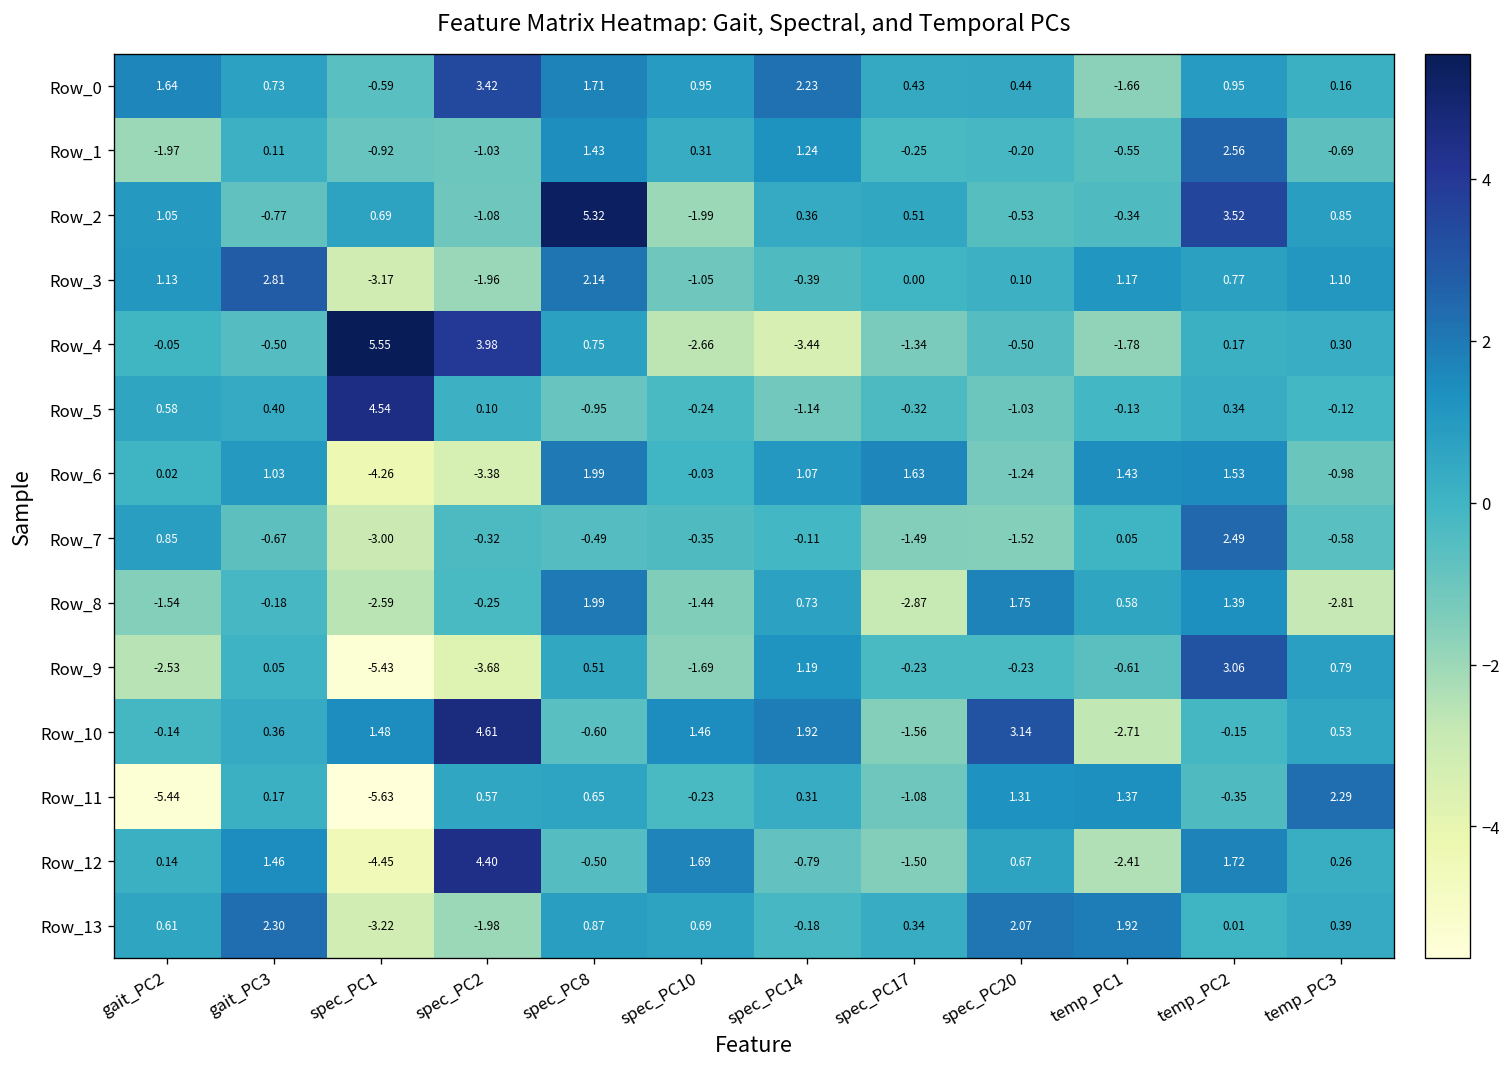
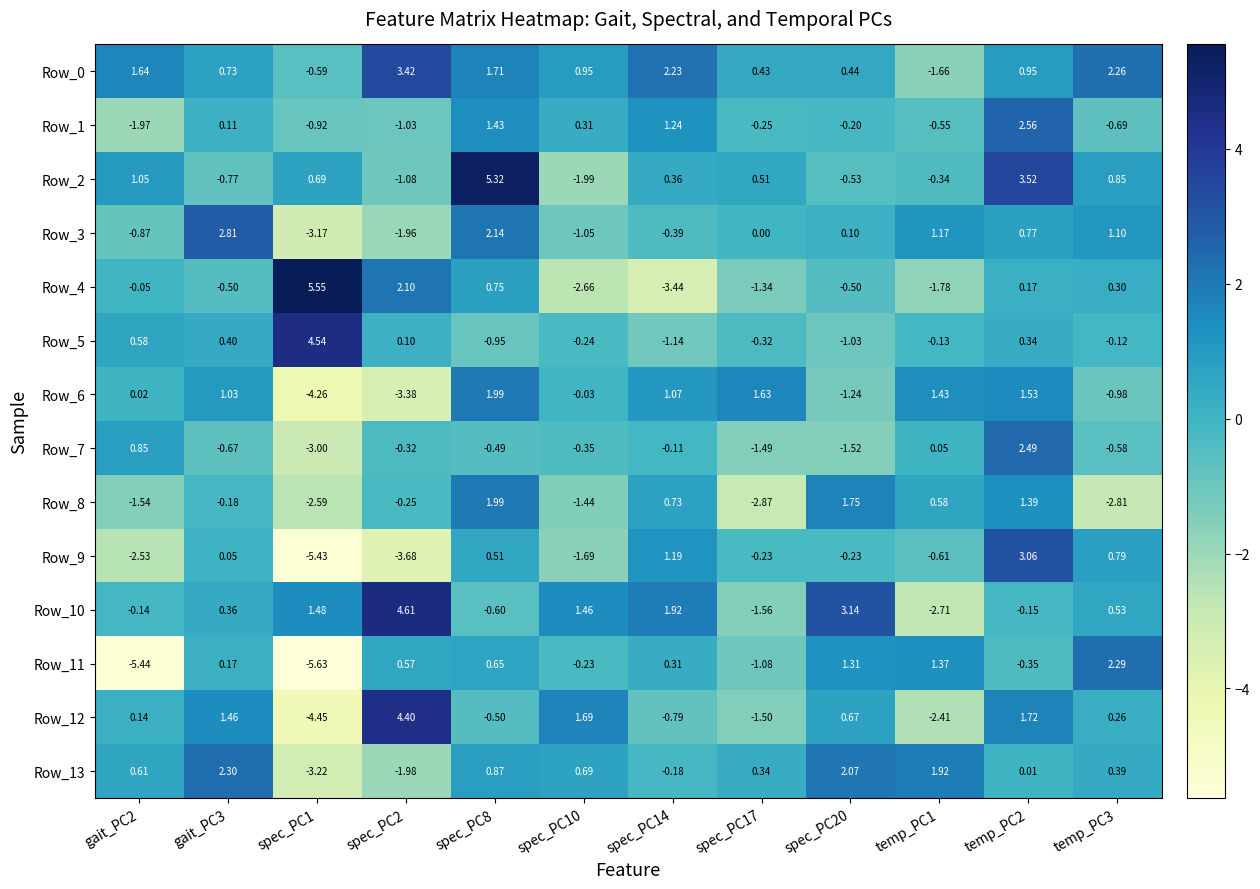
  {
    "Row_0": {
      "gait_PC2": 1.64,
      "gait_PC3": 0.73,
      "spec_PC1": -0.59,
      "spec_PC2": 3.42,
      "spec_PC8": 1.71,
      "spec_PC10": 0.95,
      "spec_PC14": 2.23,
      "spec_PC17": 0.43,
      "spec_PC20": 0.44,
      "temp_PC1": -1.66,
      "temp_PC2": 0.95,
-     "temp_PC3": 0.16
+     "temp_PC3": 2.26
    },
    "Row_1": {
      "gait_PC2": -1.97,
      "gait_PC3": 0.11,
      "spec_PC1": -0.92,
      "spec_PC2": -1.03,
      "spec_PC8": 1.43,
      "spec_PC10": 0.31,
      "spec_PC14": 1.24,
      "spec_PC17": -0.25,
      "spec_PC20": -0.20,
      "temp_PC1": -0.55,
      "temp_PC2": 2.56,
      "temp_PC3": -0.69
    },
    "Row_2": {
      "gait_PC2": 1.05,
      "gait_PC3": -0.77,
      "spec_PC1": 0.69,
      "spec_PC2": -1.08,
      "spec_PC8": 5.32,
      "spec_PC10": -1.99,
      "spec_PC14": 0.36,
      "spec_PC17": 0.51,
      "spec_PC20": -0.53,
      "temp_PC1": -0.34,
      "temp_PC2": 3.52,
      "temp_PC3": 0.85
    },
    "Row_3": {
-     "gait_PC2": 1.13,
+     "gait_PC2": -0.87,
      "gait_PC3": 2.81,
      "spec_PC1": -3.17,
      "spec_PC2": -1.96,
      "spec_PC8": 2.14,
      "spec_PC10": -1.05,
      "spec_PC14": -0.39,
      "spec_PC17": 0.00,
      "spec_PC20": 0.10,
      "temp_PC1": 1.17,
      "temp_PC2": 0.77,
      "temp_PC3": 1.10
    },
    "Row_4": {
      "gait_PC2": -0.05,
      "gait_PC3": -0.50,
      "spec_PC1": 5.55,
-     "spec_PC2": 3.98,
+     "spec_PC2": 2.10,
      "spec_PC8": 0.75,
      "spec_PC10": -2.66,
      "spec_PC14": -3.44,
      "spec_PC17": -1.34,
      "spec_PC20": -0.50,
      "temp_PC1": -1.78,
      "temp_PC2": 0.17,
      "temp_PC3": 0.30
    },
    "Row_5": {
      "gait_PC2": 0.58,
      "gait_PC3": 0.40,
      "spec_PC1": 4.54,
      "spec_PC2": 0.10,
      "spec_PC8": -0.95,
      "spec_PC10": -0.24,
      "spec_PC14": -1.14,
      "spec_PC17": -0.32,
      "spec_PC20": -1.03,
      "temp_PC1": -0.13,
      "temp_PC2": 0.34,
      "temp_PC3": -0.12
    },
    "Row_6": {
      "gait_PC2": 0.02,
      "gait_PC3": 1.03,
      "spec_PC1": -4.26,
      "spec_PC2": -3.38,
      "spec_PC8": 1.99,
      "spec_PC10": -0.03,
      "spec_PC14": 1.07,
      "spec_PC17": 1.63,
      "spec_PC20": -1.24,
      "temp_PC1": 1.43,
      "temp_PC2": 1.53,
      "temp_PC3": -0.98
    },
    "Row_7": {
      "gait_PC2": 0.85,
      "gait_PC3": -0.67,
      "spec_PC1": -3.00,
      "spec_PC2": -0.32,
      "spec_PC8": -0.49,
      "spec_PC10": -0.35,
      "spec_PC14": -0.11,
      "spec_PC17": -1.49,
      "spec_PC20": -1.52,
      "temp_PC1": 0.05,
      "temp_PC2": 2.49,
      "temp_PC3": -0.58
    },
    "Row_8": {
      "gait_PC2": -1.54,
      "gait_PC3": -0.18,
      "spec_PC1": -2.59,
      "spec_PC2": -0.25,
      "spec_PC8": 1.99,
      "spec_PC10": -1.44,
      "spec_PC14": 0.73,
      "spec_PC17": -2.87,
      "spec_PC20": 1.75,
      "temp_PC1": 0.58,
      "temp_PC2": 1.39,
      "temp_PC3": -2.81
    },
    "Row_9": {
      "gait_PC2": -2.53,
      "gait_PC3": 0.05,
      "spec_PC1": -5.43,
      "spec_PC2": -3.68,
      "spec_PC8": 0.51,
      "spec_PC10": -1.69,
      "spec_PC14": 1.19,
      "spec_PC17": -0.23,
      "spec_PC20": -0.23,
      "temp_PC1": -0.61,
      "temp_PC2": 3.06,
      "temp_PC3": 0.79
    },
    "Row_10": {
      "gait_PC2": -0.14,
      "gait_PC3": 0.36,
      "spec_PC1": 1.48,
      "spec_PC2": 4.61,
      "spec_PC8": -0.60,
      "spec_PC10": 1.46,
      "spec_PC14": 1.92,
      "spec_PC17": -1.56,
      "spec_PC20": 3.14,
      "temp_PC1": -2.71,
      "temp_PC2": -0.15,
      "temp_PC3": 0.53
    },
    "Row_11": {
      "gait_PC2": -5.44,
      "gait_PC3": 0.17,
      "spec_PC1": -5.63,
      "spec_PC2": 0.57,
      "spec_PC8": 0.65,
      "spec_PC10": -0.23,
      "spec_PC14": 0.31,
      "spec_PC17": -1.08,
      "spec_PC20": 1.31,
      "temp_PC1": 1.37,
      "temp_PC2": -0.35,
      "temp_PC3": 2.29
    },
    "Row_12": {
      "gait_PC2": 0.14,
      "gait_PC3": 1.46,
      "spec_PC1": -4.45,
      "spec_PC2": 4.40,
      "spec_PC8": -0.50,
      "spec_PC10": 1.69,
      "spec_PC14": -0.79,
      "spec_PC17": -1.50,
      "spec_PC20": 0.67,
      "temp_PC1": -2.41,
      "temp_PC2": 1.72,
      "temp_PC3": 0.26
    },
    "Row_13": {
      "gait_PC2": 0.61,
      "gait_PC3": 2.30,
      "spec_PC1": -3.22,
      "spec_PC2": -1.98,
      "spec_PC8": 0.87,
      "spec_PC10": 0.69,
      "spec_PC14": -0.18,
      "spec_PC17": 0.34,
      "spec_PC20": 2.07,
      "temp_PC1": 1.92,
      "temp_PC2": 0.01,
      "temp_PC3": 0.39
    }
  }
